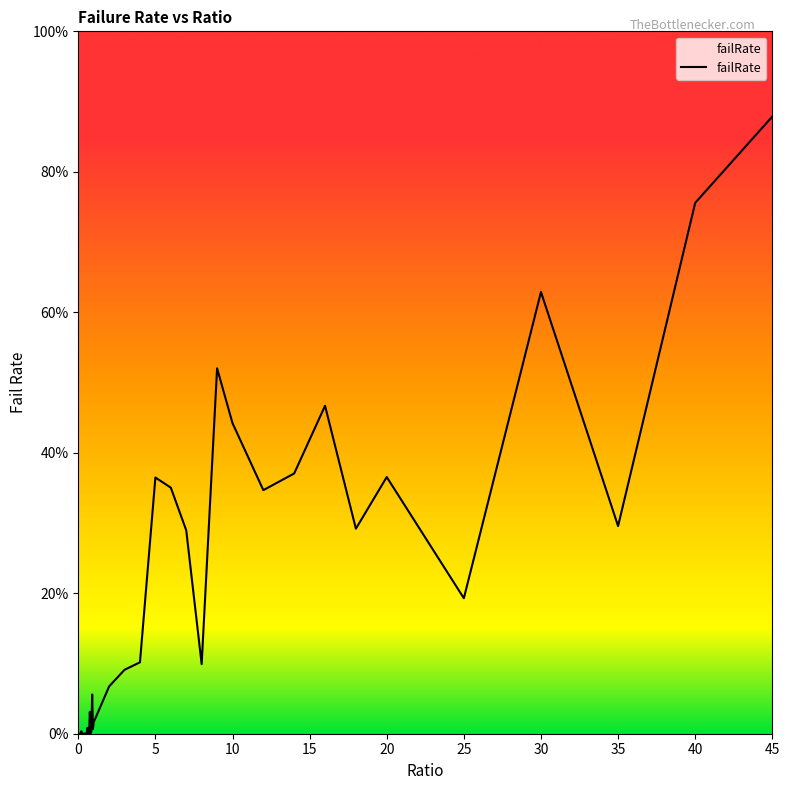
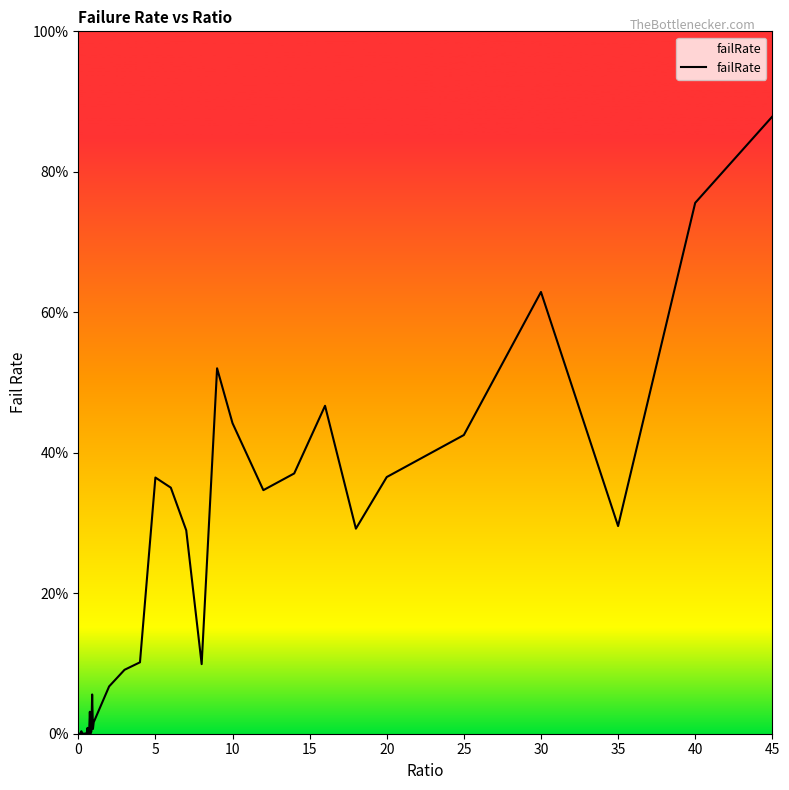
  {
    "0": "0%",
    "5": "36%",
    "10": "44%",
    "20": "37%",
-   "25": "19%",
+   "25": "43%",
    "30": "63%",
    "35": "30%",
    "40": "76%",
    "45": "88%"
  }
